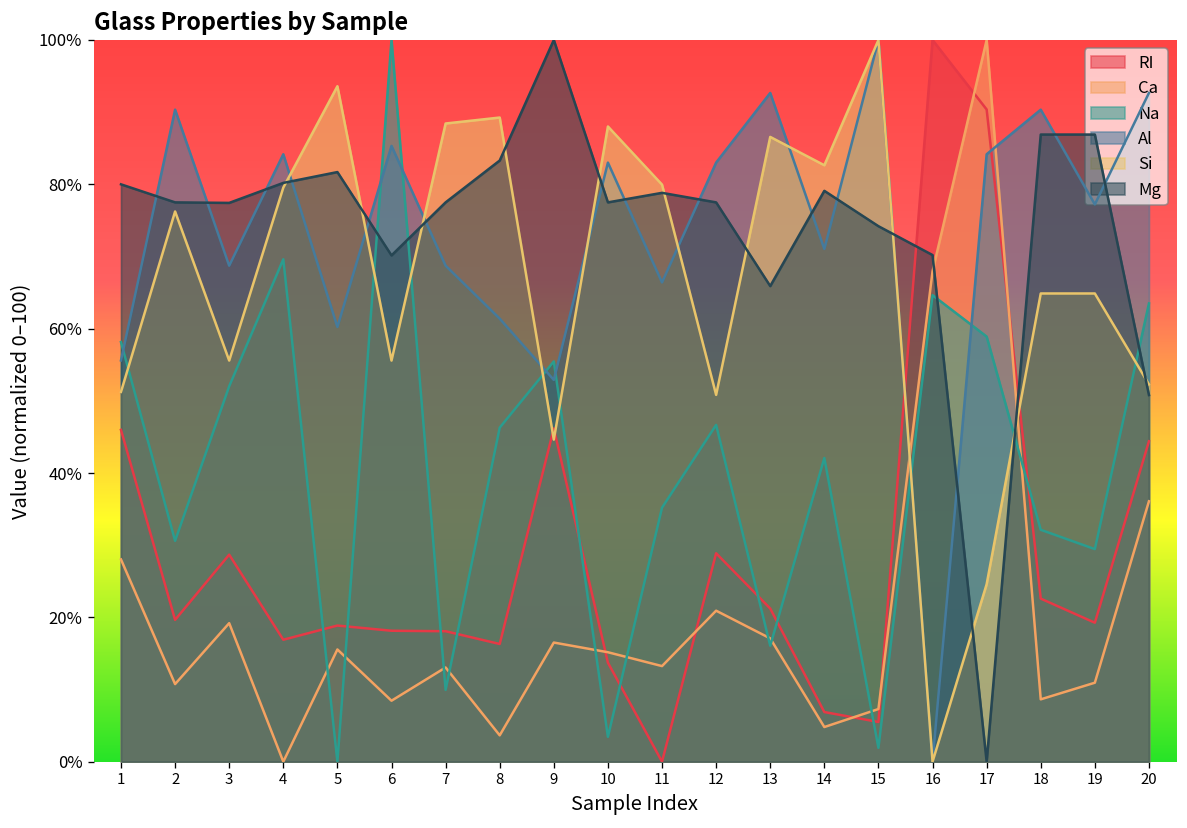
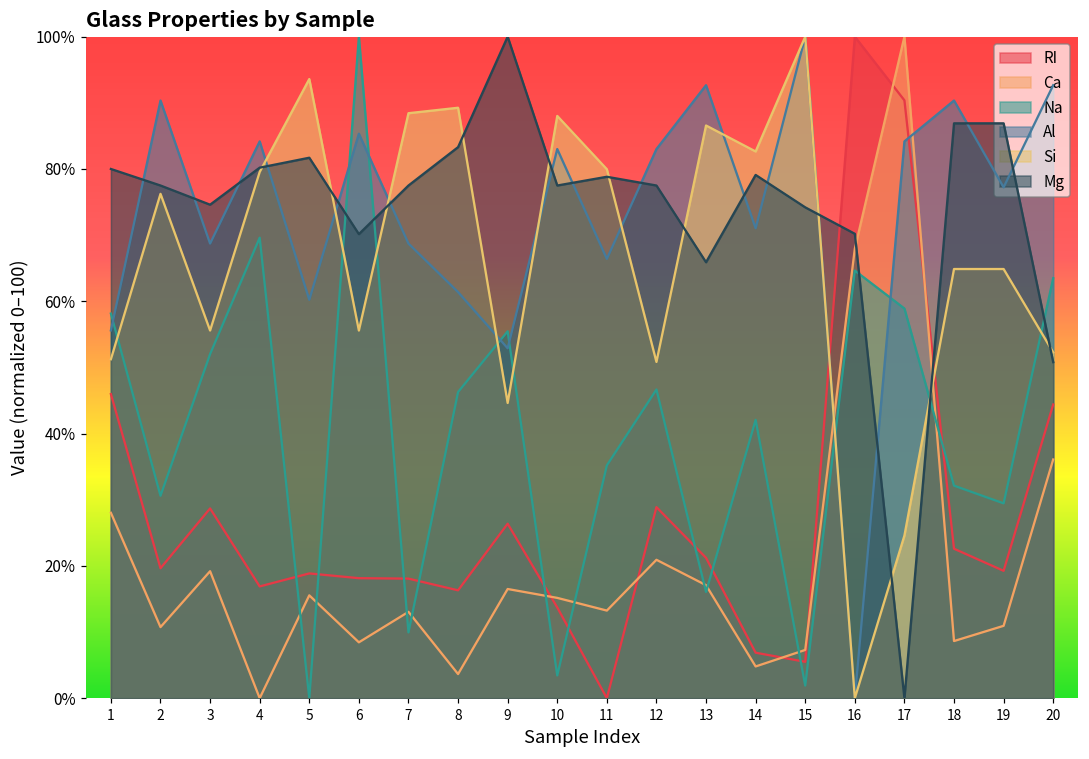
  {
    "RI": {
      "1": "46%",
      "2": "20%",
      "3": "29%",
      "4": "17%",
      "5": "19%",
      "6": "18%",
      "7": "18%",
      "8": "16%",
-     "9": "46%",
+     "9": "26%",
      "10": "14%",
      "11": "0%",
      "12": "29%",
      "13": "21%",
      "14": "7%",
      "15": "6%",
      "16": "100%",
      "17": "90%",
      "18": "23%",
      "19": "19%",
      "20": "44%"
    },
    "Mg": {
      "1": "80%",
      "2": "78%",
-     "3": "77%",
+     "3": "75%",
      "4": "80%",
      "5": "82%",
      "6": "70%",
      "7": "78%",
      "8": "83%",
      "9": "100%",
      "10": "78%",
      "11": "79%",
      "12": "78%",
      "13": "66%",
      "14": "79%",
      "15": "74%",
      "16": "70%",
      "17": "0%",
      "18": "87%",
      "20": "51%"
    }
  }
